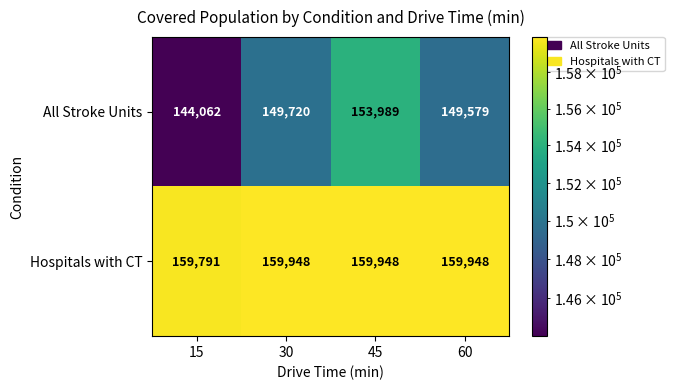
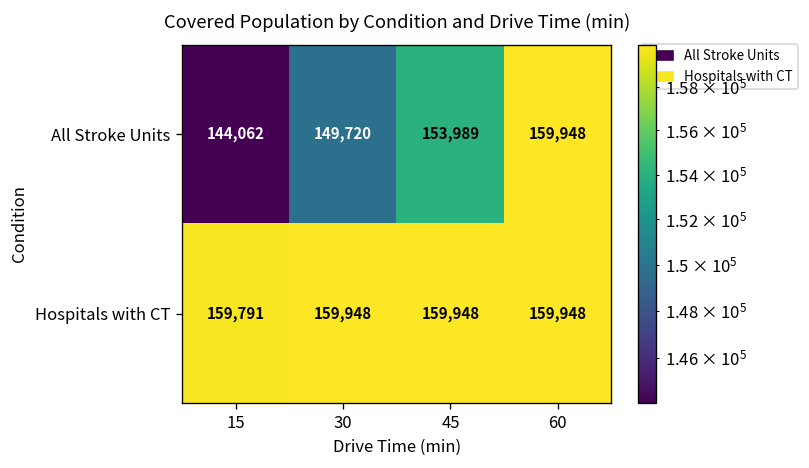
  {
    "All Stroke Units": {
      "15": "144,062",
      "30": "149,720",
      "45": "153,989",
-     "60": "149,579"
+     "60": "159,948"
    },
    "Hospitals with CT": {
      "15": "159,791",
      "30": "159,948",
      "45": "159,948",
      "60": "159,948"
    }
  }
